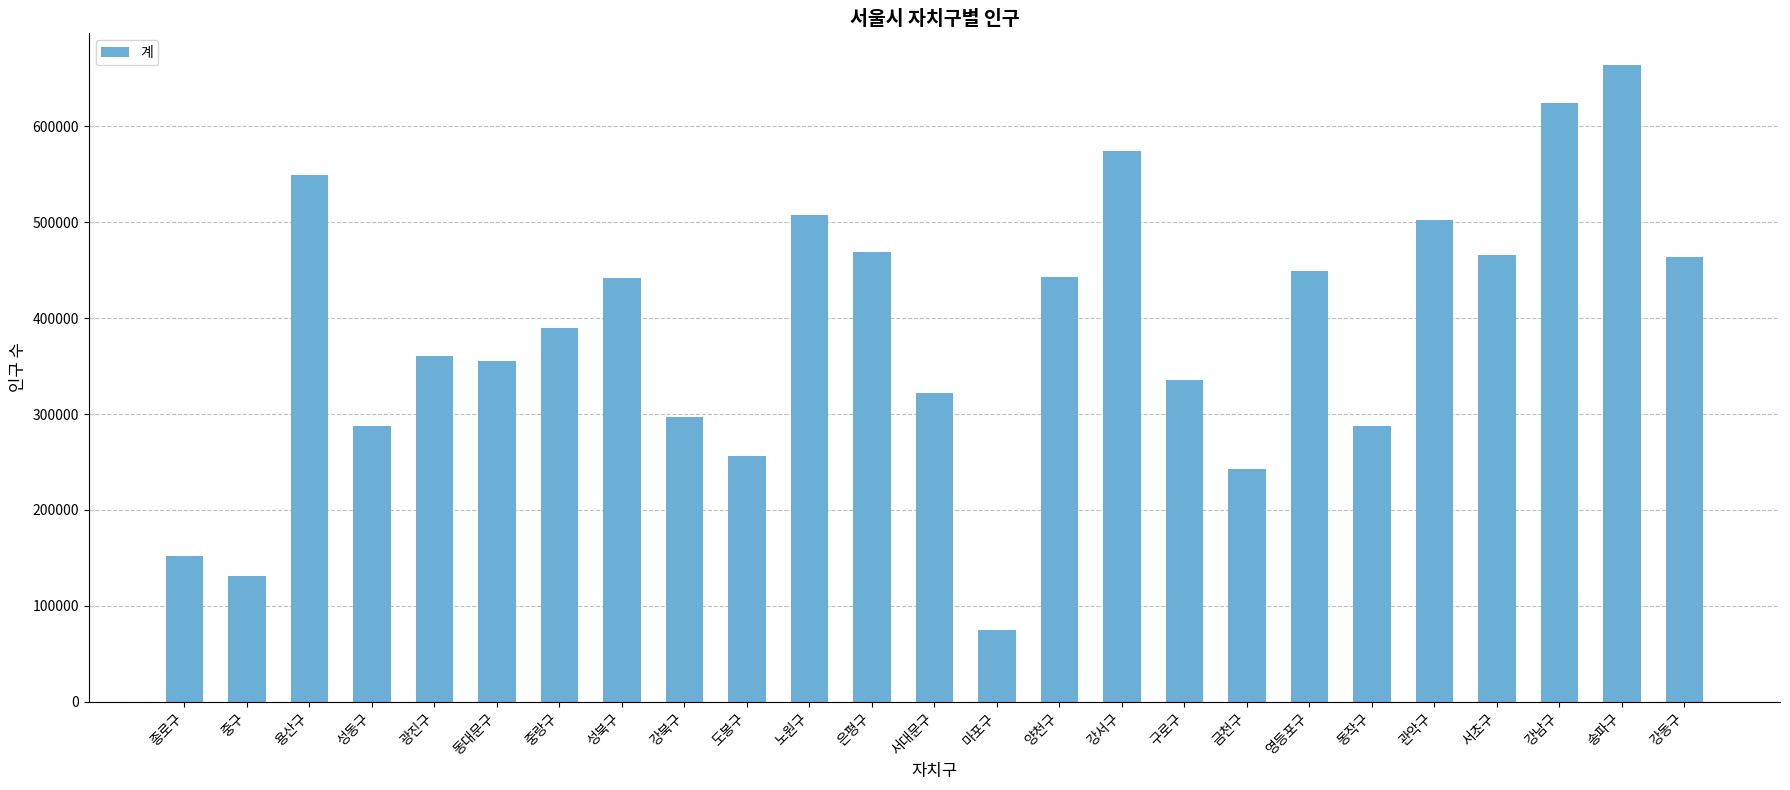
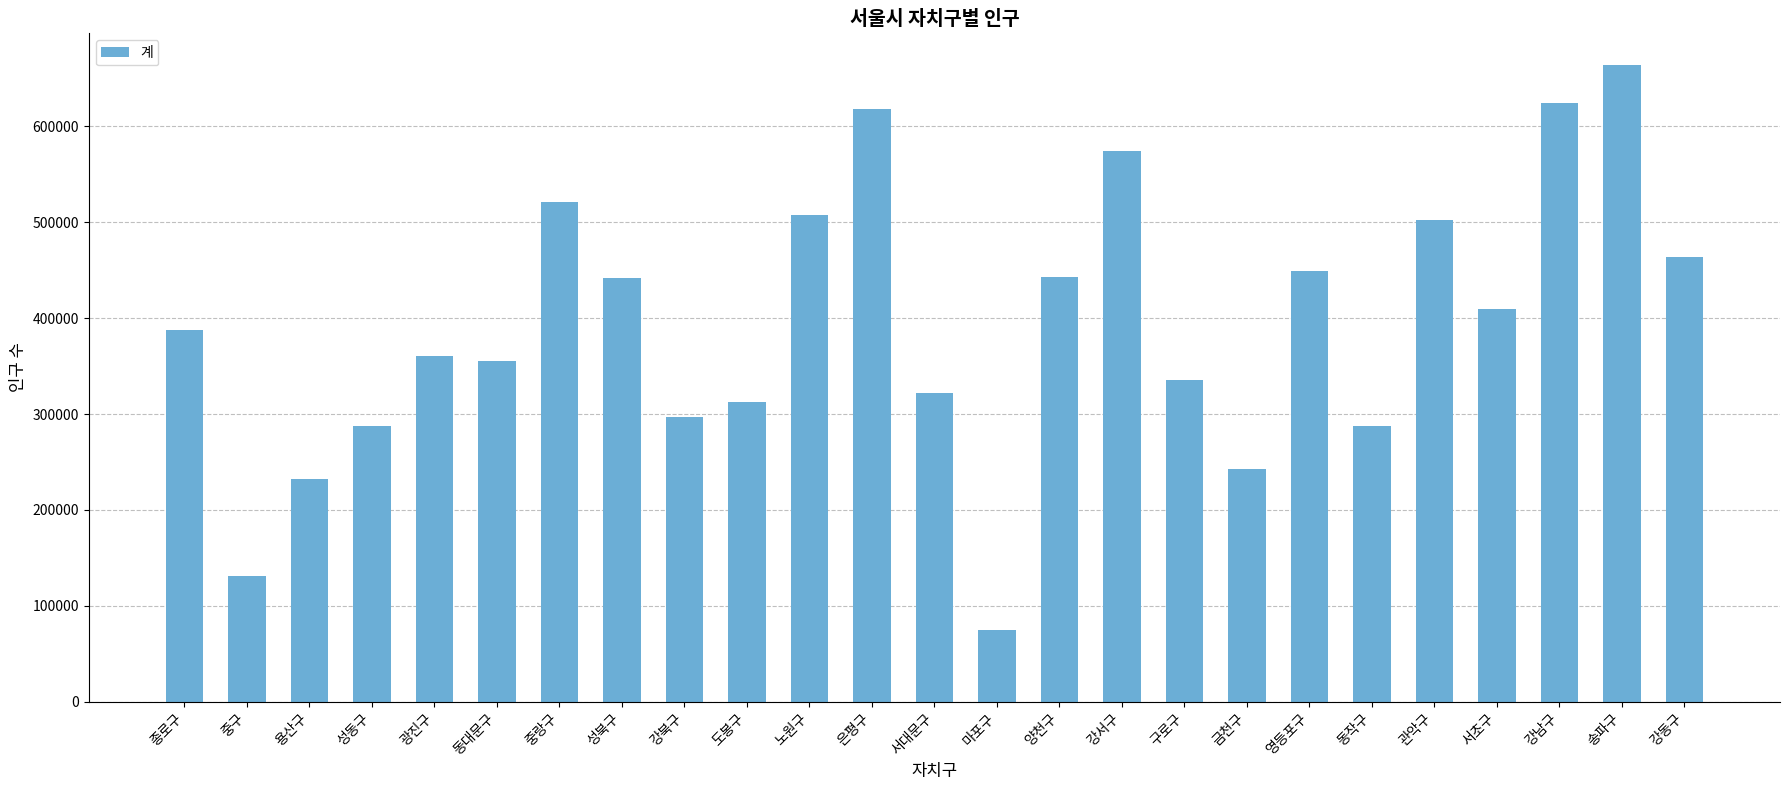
  {
-   "종로구": 150000,
+   "종로구": 390000,
    "중구": 130000,
-   "용산구": 550000,
+   "용산구": 230000,
    "성동구": 290000,
    "광진구": 360000,
    "동대문구": 350000,
-   "중랑구": 390000,
+   "중랑구": 520000,
    "성북구": 440000,
    "강북구": 300000,
-   "도봉구": 260000,
+   "도봉구": 310000,
    "노원구": 510000,
-   "은평구": 470000,
+   "은평구": 620000,
    "서대문구": 320000,
    "마포구": 70000,
    "양천구": 440000,
    "강서구": 570000,
    "구로구": 340000,
    "금천구": 240000,
    "영등포구": 450000,
    "동작구": 290000,
    "관악구": 500000,
-   "서초구": 470000,
+   "서초구": 410000,
    "강남구": 620000,
    "송파구": 660000,
    "강동구": 460000
  }
